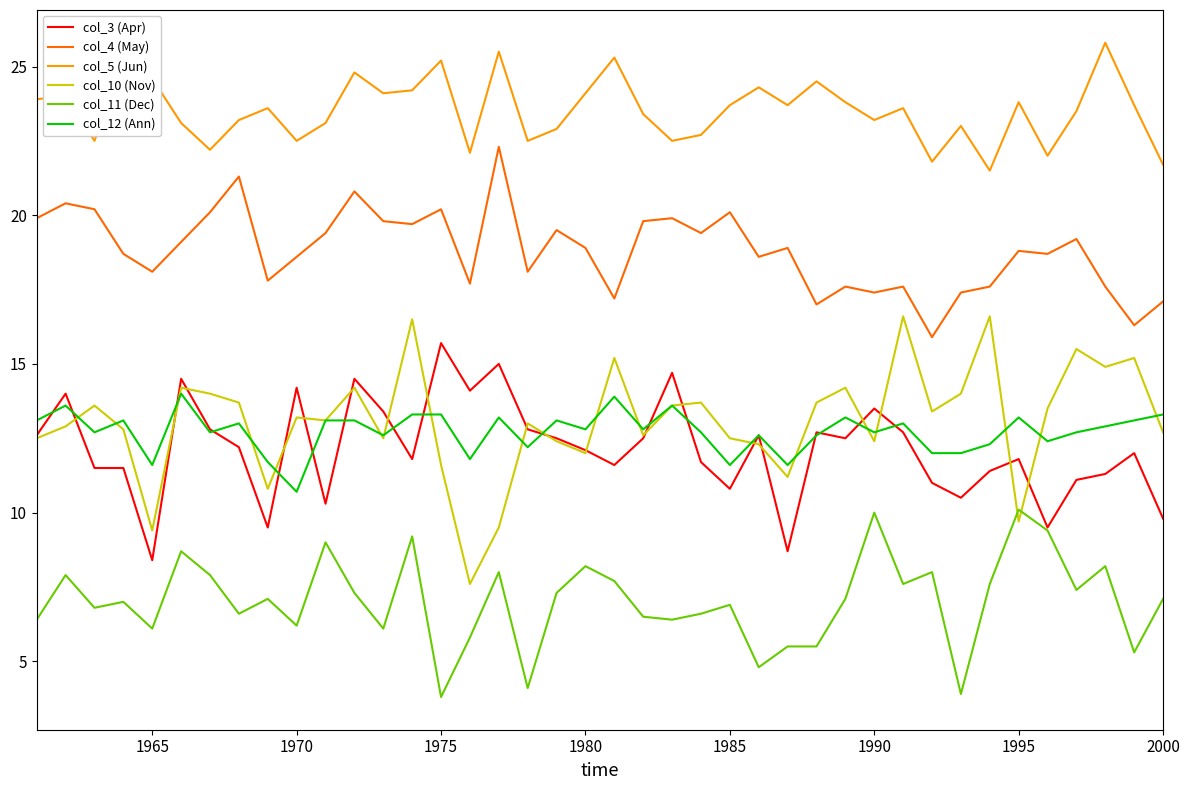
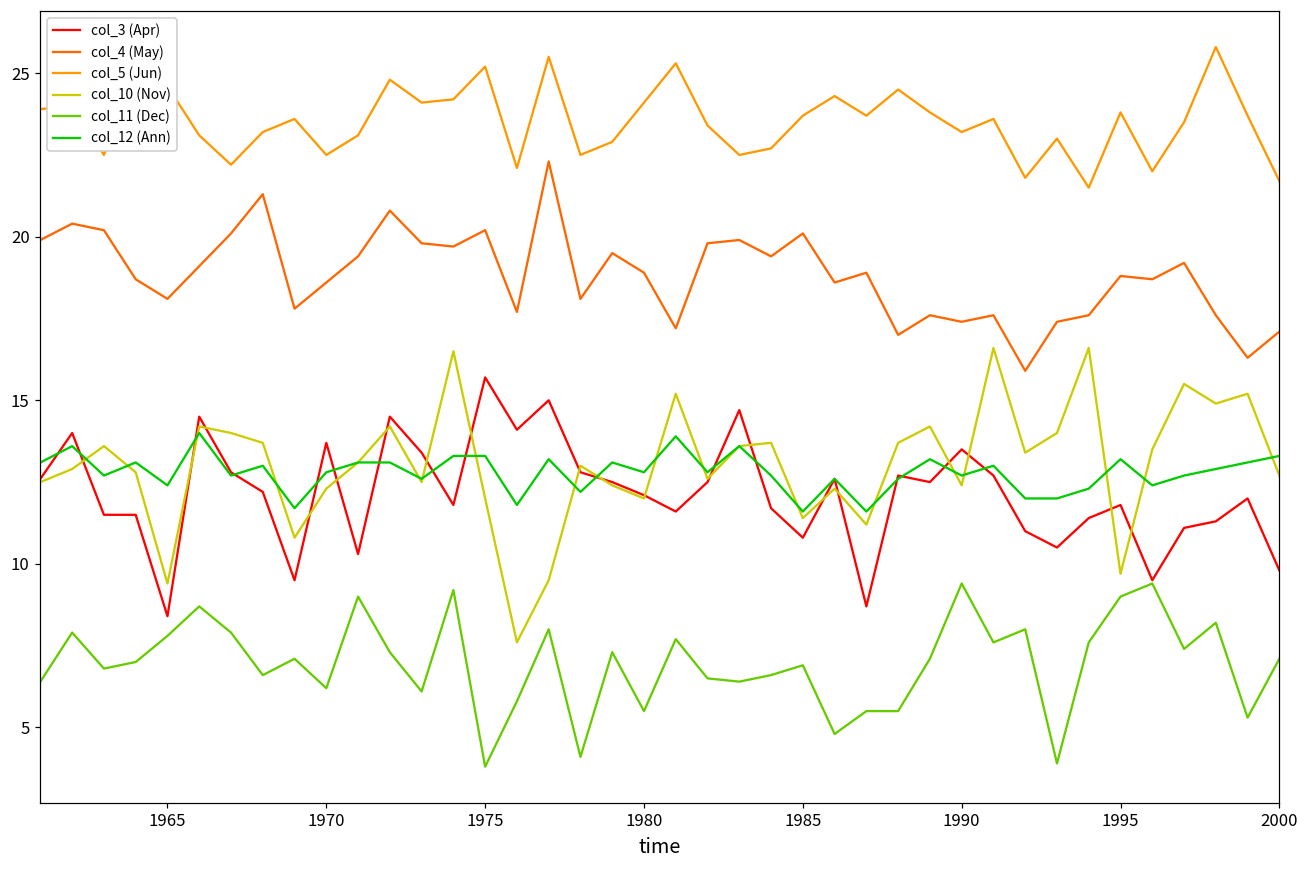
  {
    "col_3 (Apr)": {
      "1965": 8.4,
-     "1970": 14.2,
+     "1970": 13.7,
      "1975": 15.7,
      "1980": 12.1,
      "1985": 10.8,
      "1990": 13.5,
      "1995": 11.8,
      "2000": 9.8
    },
    "col_10 (Nov)": {
      "1965": 9.4,
-     "1970": 13.2,
-     "1975": 11.6,
+     "1970": 12.3,
+     "1975": 12.0,
      "1980": 12.0,
-     "1985": 12.5,
+     "1985": 11.4,
      "1990": 12.4,
      "1995": 9.7,
      "2000": 12.7
    },
    "col_11 (Dec)": {
-     "1965": 6.1,
+     "1965": 7.8,
      "1970": 6.2,
      "1975": 3.8,
-     "1980": 8.2,
+     "1980": 5.5,
      "1985": 6.9,
-     "1990": 10.0,
-     "1995": 10.1,
+     "1990": 9.4,
+     "1995": 9.0,
      "2000": 7.1
    },
    "col_12 (Ann)": {
-     "1965": 11.6,
-     "1970": 10.7,
+     "1965": 12.4,
+     "1970": 12.8,
      "1975": 13.3,
      "1980": 12.8,
      "1985": 11.6,
      "1990": 12.7,
      "1995": 13.2,
      "2000": 13.3
    }
  }
